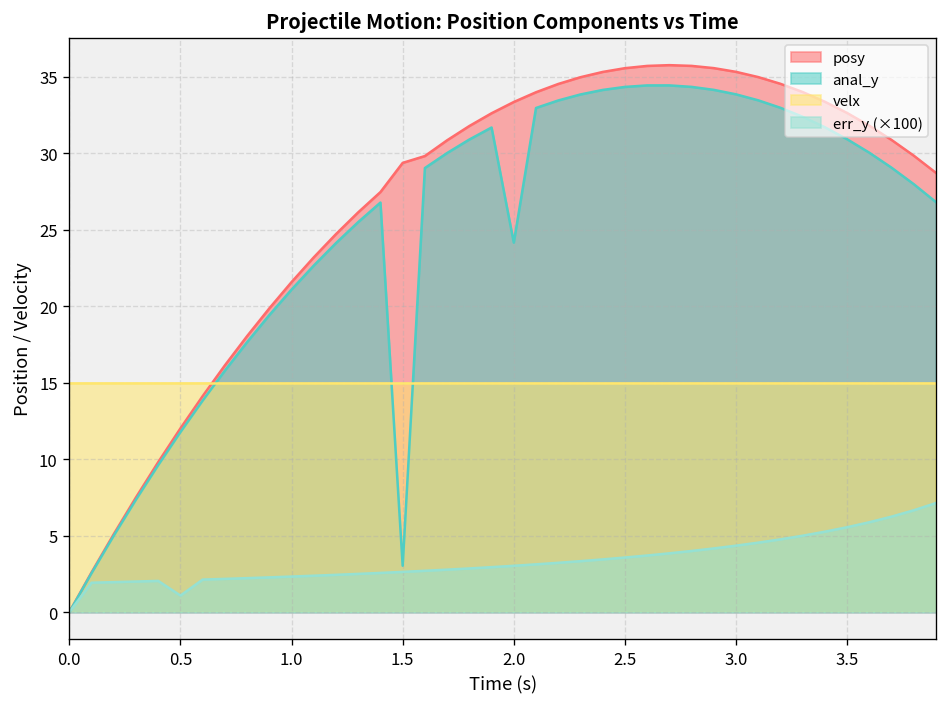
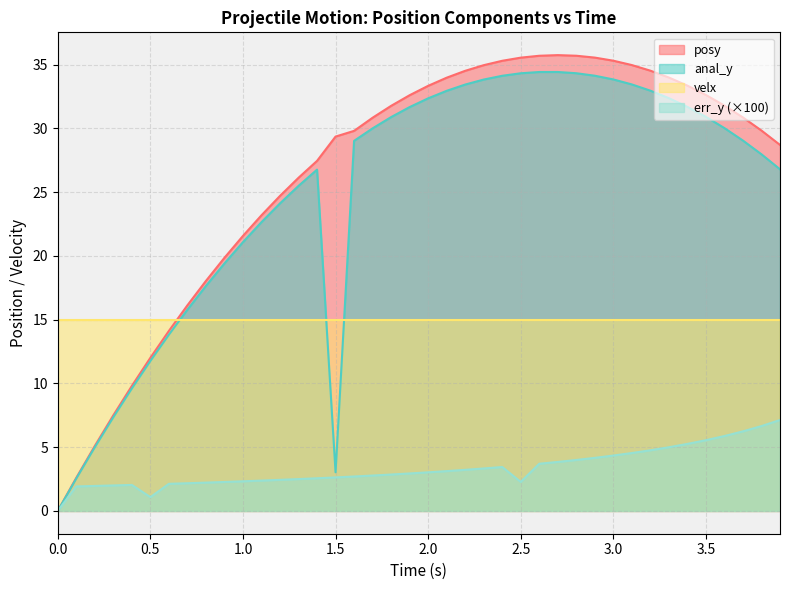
  {
    "posy": {
      "0.5": 12.0,
      "1.0": 21.6,
      "1.5": 29.4,
      "2.0": 33.3,
      "2.5": 35.6,
      "3.0": 35.3
    },
    "anal_y": {
      "0.5": 11.8,
      "1.0": 21.1,
      "1.5": 3.0,
-     "2.0": 24.1,
+     "2.0": 32.4,
      "2.5": 34.3,
      "3.0": 33.8
    },
    "velx": {
      "0.0": 15.0,
      "0.5": 15.0,
      "1.0": 15.0,
      "1.5": 15.0,
      "2.0": 15.0,
      "2.5": 15.0,
      "3.0": 15.0,
      "3.5": 15.0
    },
    "err_y (×100)": {
      "0.5": 1.1,
      "1.0": 2.3,
      "1.5": 2.6,
      "2.0": 3.0,
-     "2.5": 3.6,
+     "2.5": 2.3,
      "3.0": 4.3,
      "3.5": 5.5
    }
  }
